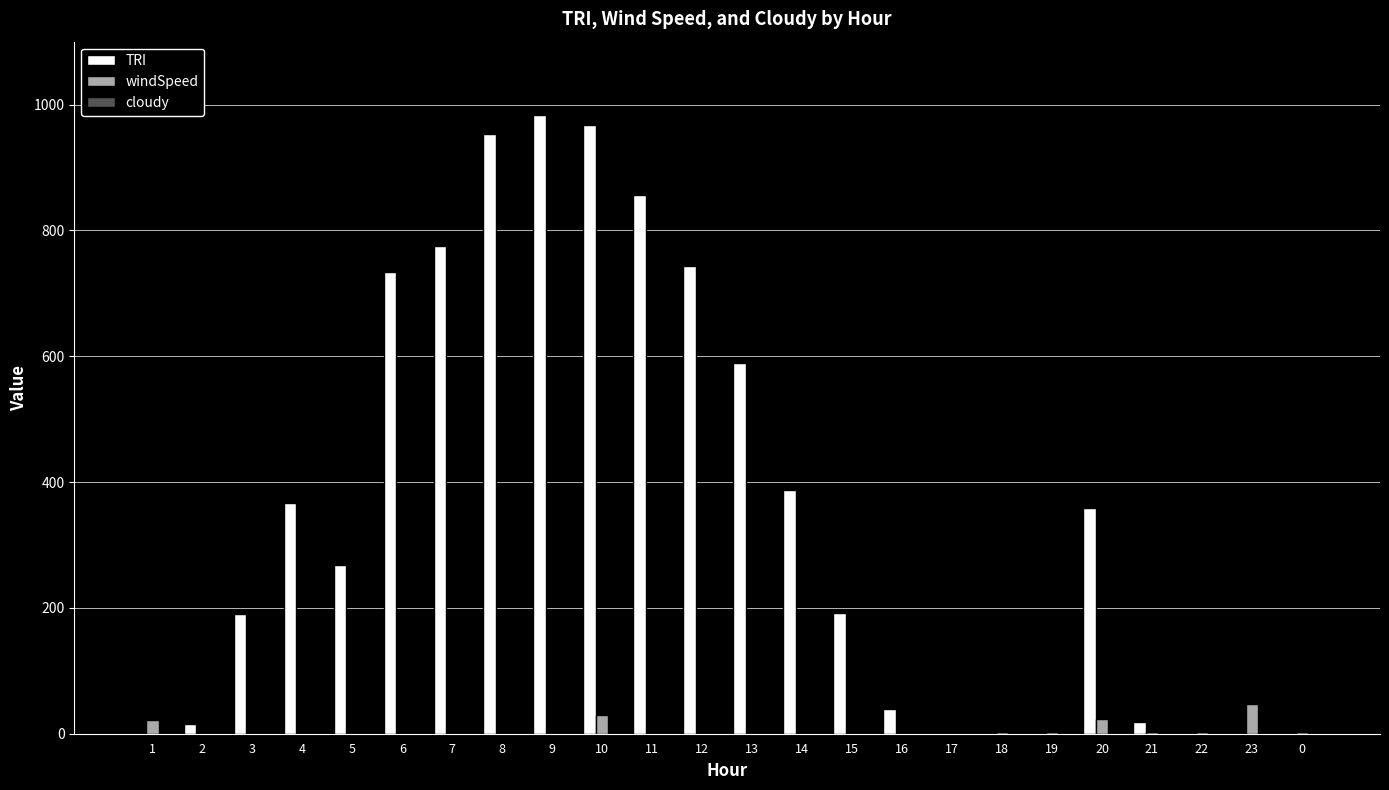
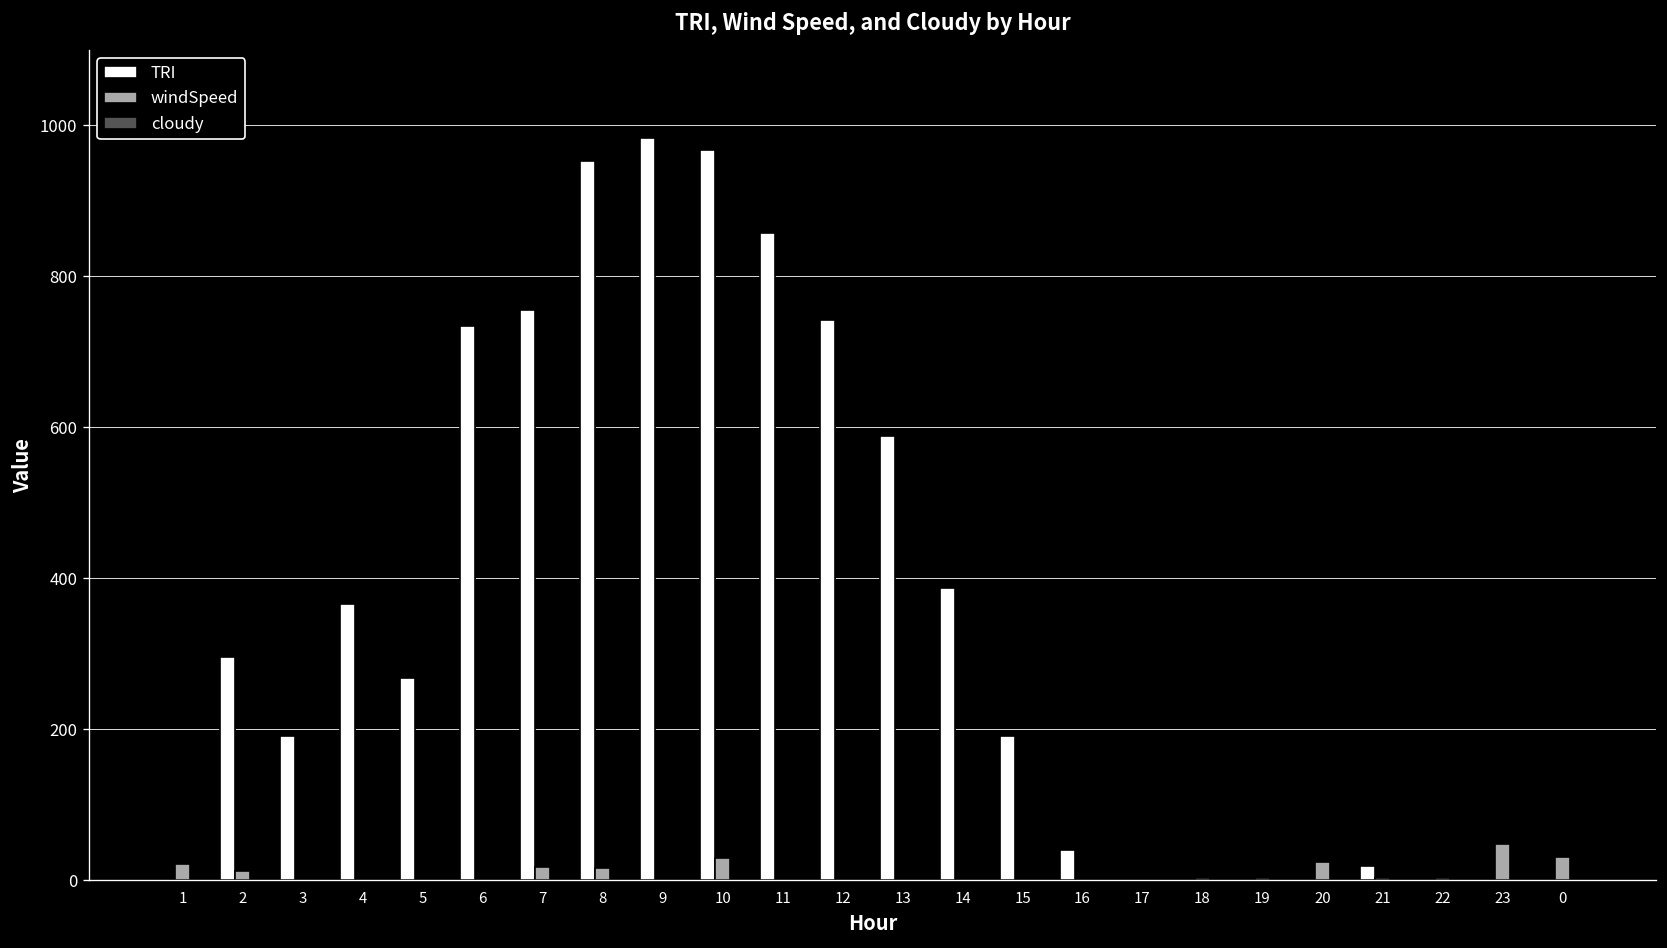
  {
    "TRI": {
      "1": 0,
-     "2": 20,
+     "2": 300,
      "3": 190,
      "4": 370,
      "5": 270,
      "6": 730,
-     "7": 780,
+     "7": 760,
      "8": 950,
      "9": 980,
      "10": 970,
      "11": 860,
      "12": 740,
      "13": 590,
      "14": 390,
      "15": 190,
      "16": 40,
      "17": 0,
      "18": 0,
      "19": 0,
-     "20": 360,
+     "20": 0,
      "21": 20,
      "22": 0,
      "23": 0,
      "0": 0
    },
    "windSpeed": {
      "1": 20,
-     "2": 0,
+     "2": 10,
      "3": 0,
      "4": 0,
      "5": 0,
      "6": 0,
-     "7": 0,
-     "8": 0,
+     "7": 20,
+     "8": 20,
      "9": 0,
      "10": 30,
      "11": 0,
      "12": 0,
      "13": 0,
      "14": 0,
      "15": 0,
      "16": 0,
      "17": 0,
      "20": 20,
      "23": 50,
-     "0": 0
+     "0": 30
    },
    "cloudy": {
      "1": 0,
      "2": 0,
      "3": 0,
      "4": 0,
      "5": 0,
      "6": 0,
      "7": 0,
      "8": 0,
      "9": 0,
      "10": 0,
      "11": 0,
      "12": 0,
      "13": 0,
      "14": 0,
      "15": 0,
      "16": 0,
      "17": 0
    }
  }
